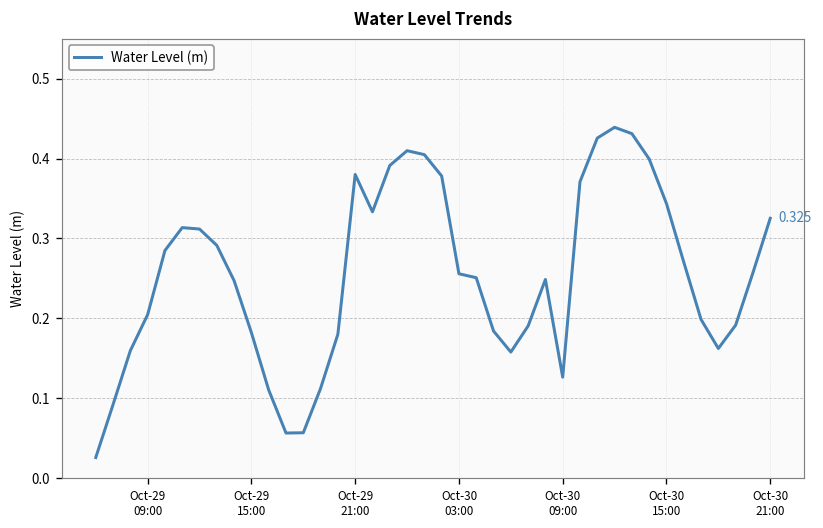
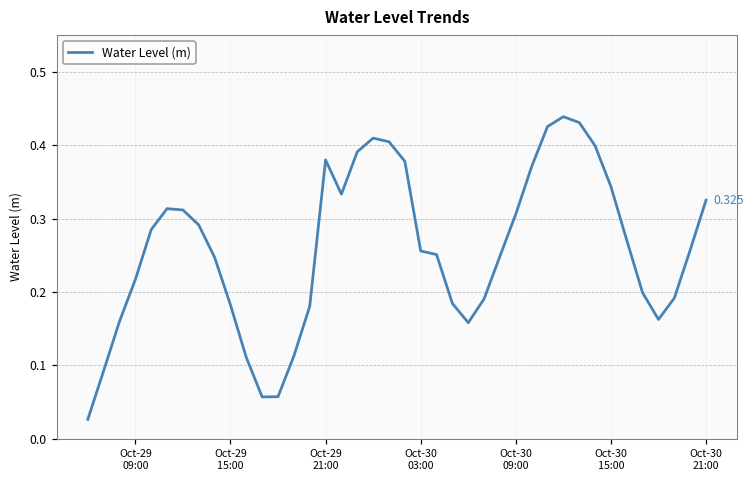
  {
-   "Oct-29 09:00": 0.20,
+   "Oct-29 09:00": 0.22,
    "Oct-29 15:00": 0.18,
    "Oct-29 21:00": 0.38,
    "Oct-30 03:00": 0.26,
-   "Oct-30 09:00": 0.13,
+   "Oct-30 09:00": 0.31,
    "Oct-30 15:00": 0.34
  }
